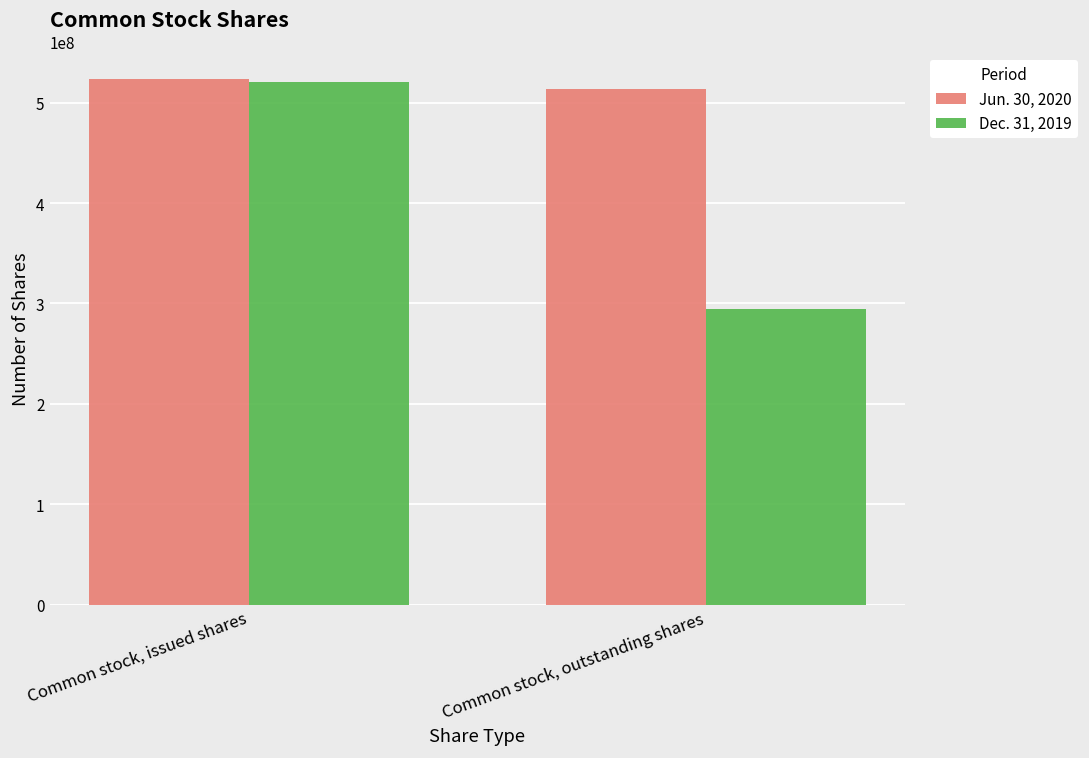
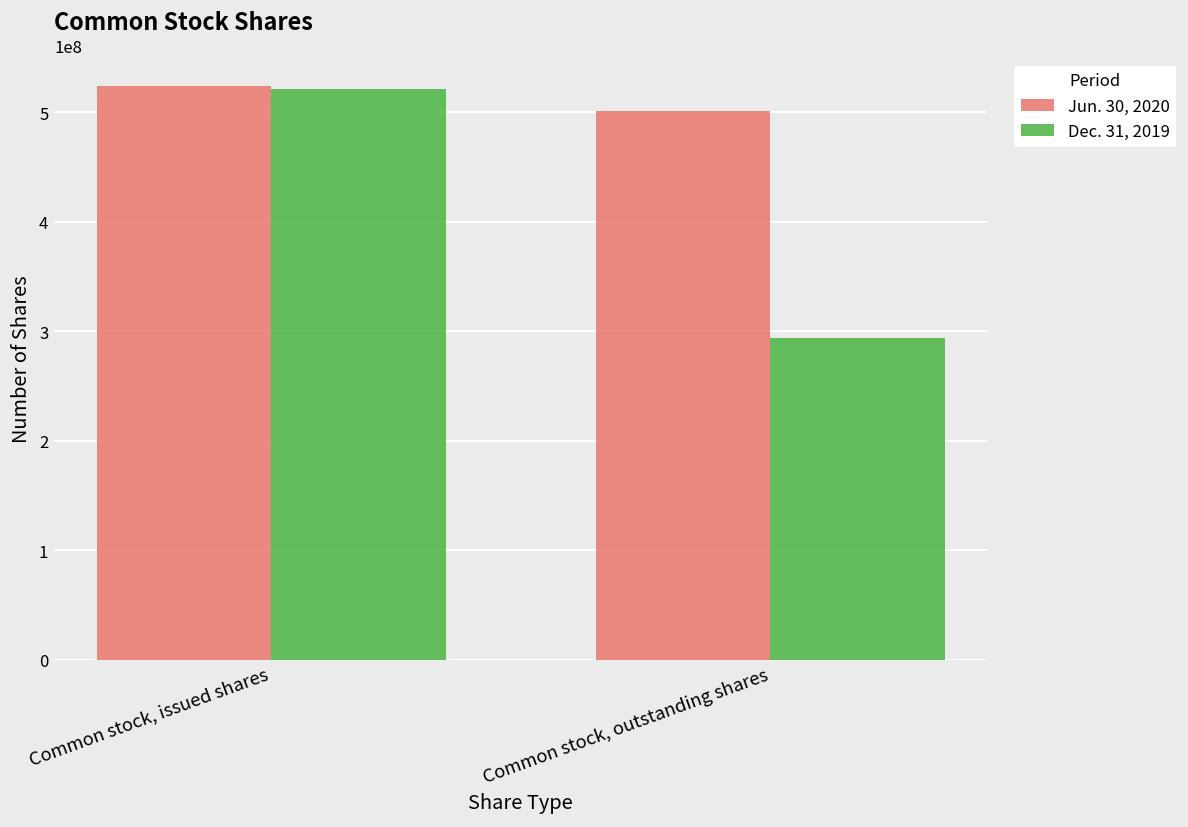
  {
    "Jun. 30, 2020": {
      "Common stock, issued shares": 520000000,
-     "Common stock, outstanding shares": 510000000
+     "Common stock, outstanding shares": 500000000
    },
    "Dec. 31, 2019": {
      "Common stock, issued shares": 520000000,
      "Common stock, outstanding shares": 290000000
    }
  }
